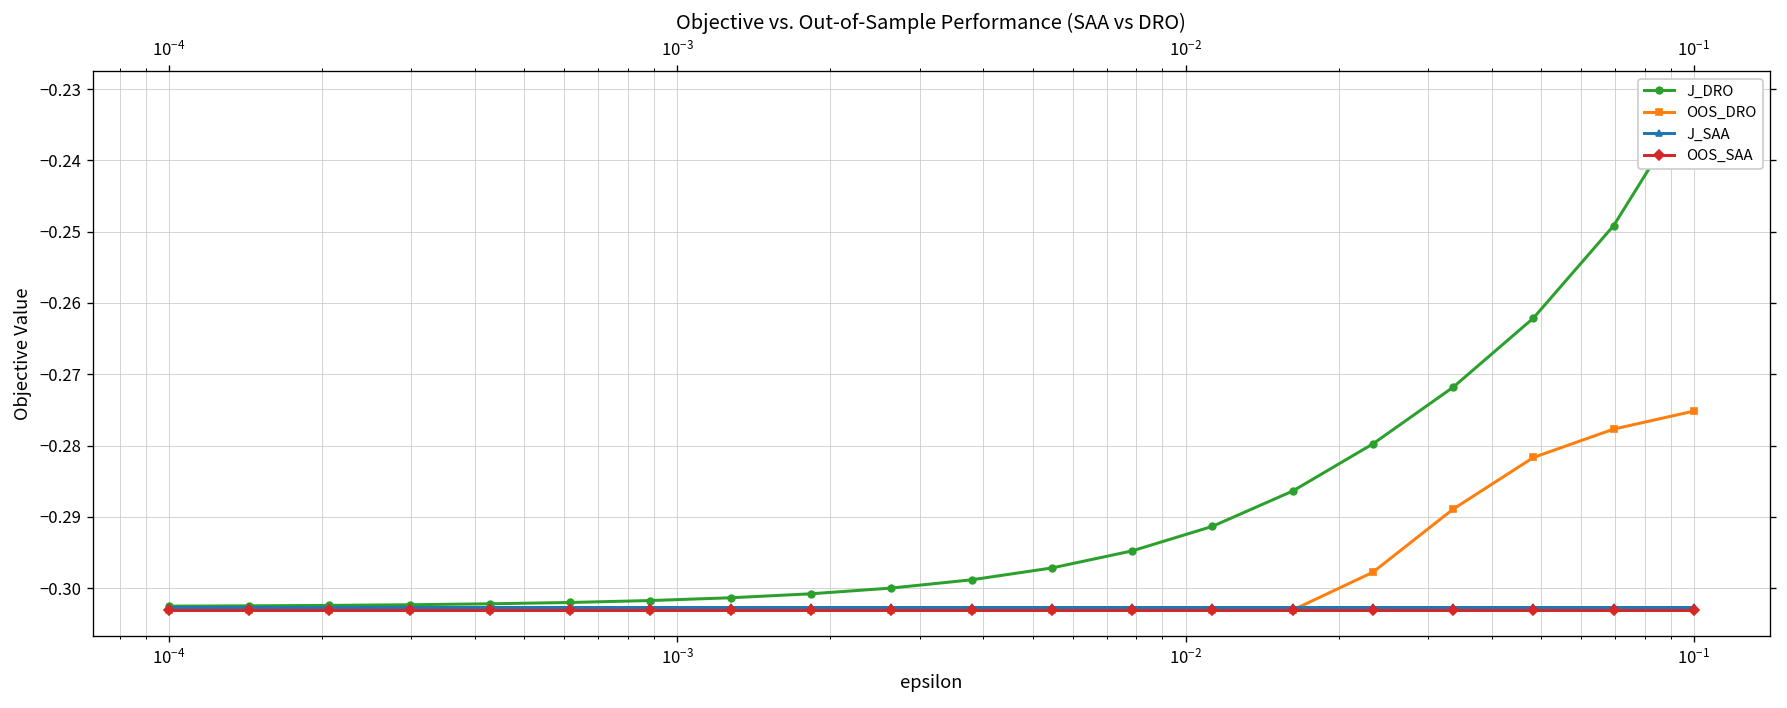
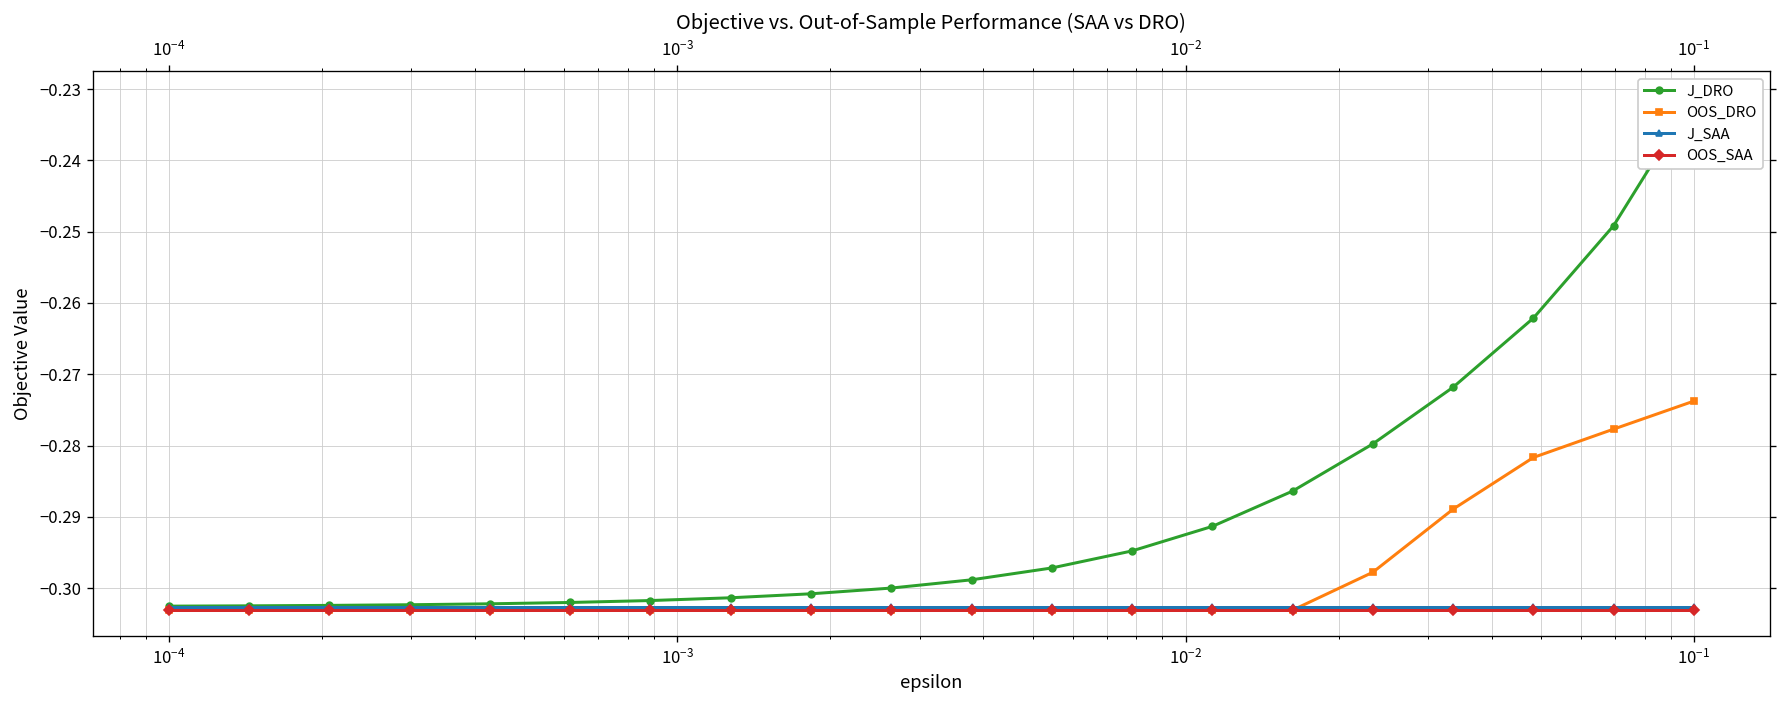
  {
    "OOS_DRO": {
-     "10^-1": -0.275
+     "10^-1": -0.274
    },
    "J_SAA": {
      "10^-1": -0.303
    },
    "OOS_SAA": {
      "10^-1": -0.303
    }
  }
